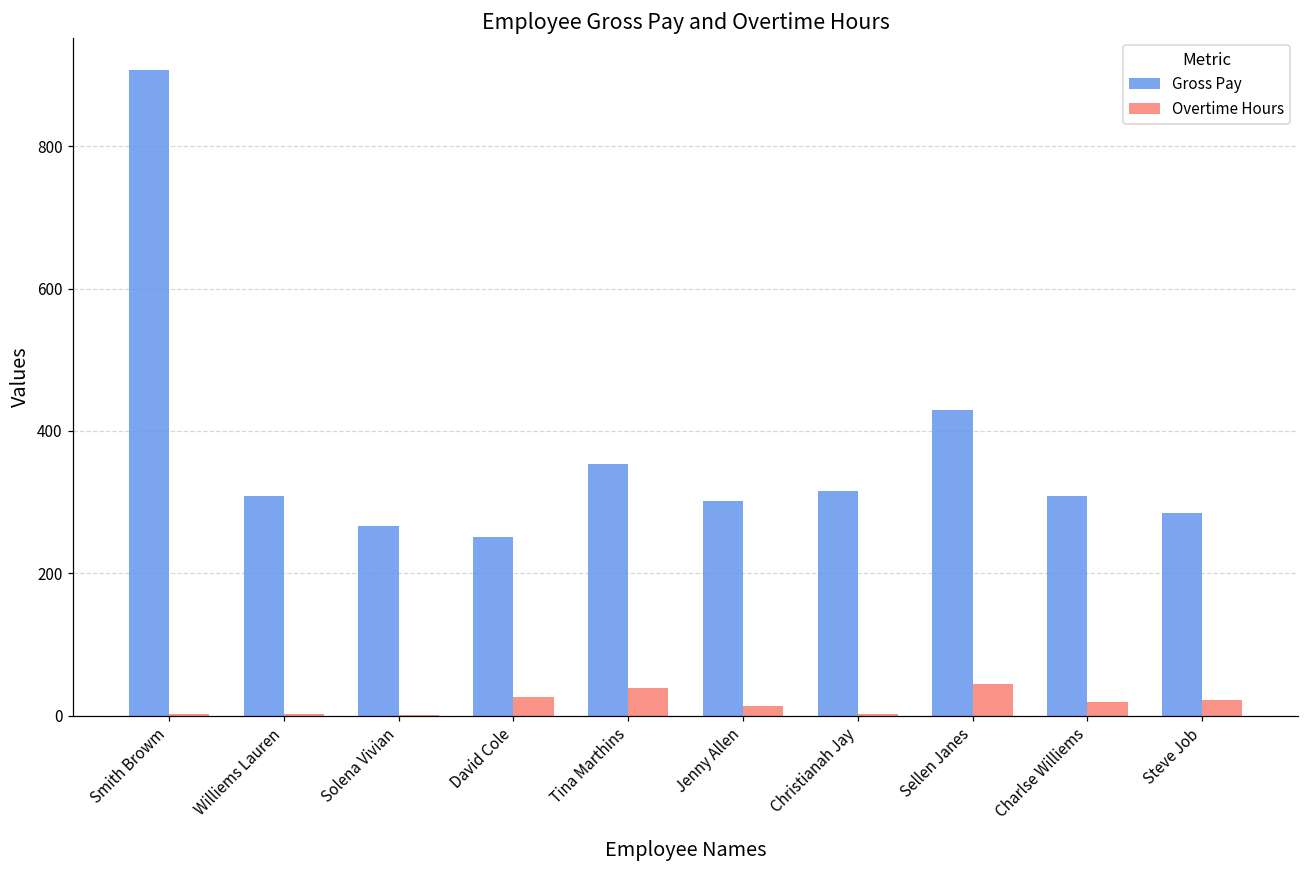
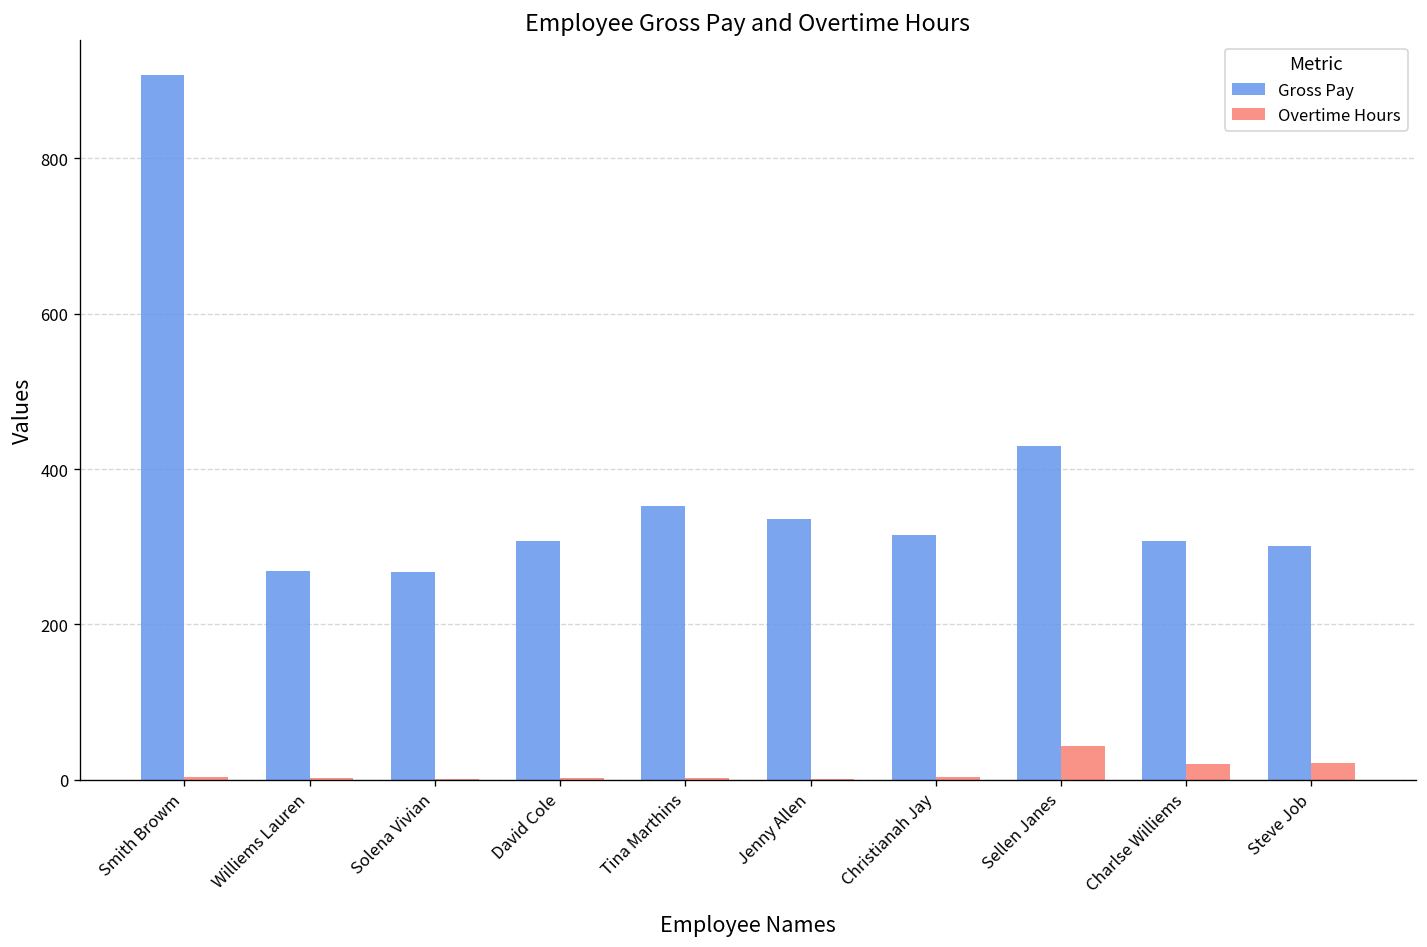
  {
    "Gross Pay": {
      "Smith Browm": 910,
-     "Williems Lauren": 310,
+     "Williems Lauren": 270,
      "Solena Vivian": 270,
-     "David Cole": 250,
+     "David Cole": 310,
      "Tina Marthins": 350,
-     "Jenny Allen": 300,
+     "Jenny Allen": 340,
      "Christianah Jay": 320,
      "Sellen Janes": 430,
      "Charlse Williems": 310,
-     "Steve Job": 280
+     "Steve Job": 300
    },
    "Overtime Hours": {
-     "David Cole": 30,
-     "Tina Marthins": 40,
-     "Jenny Allen": 10,
+     "David Cole": 0,
+     "Tina Marthins": 0,
+     "Jenny Allen": 0,
      "Sellen Janes": 40,
      "Charlse Williems": 20,
      "Steve Job": 20
    }
  }
